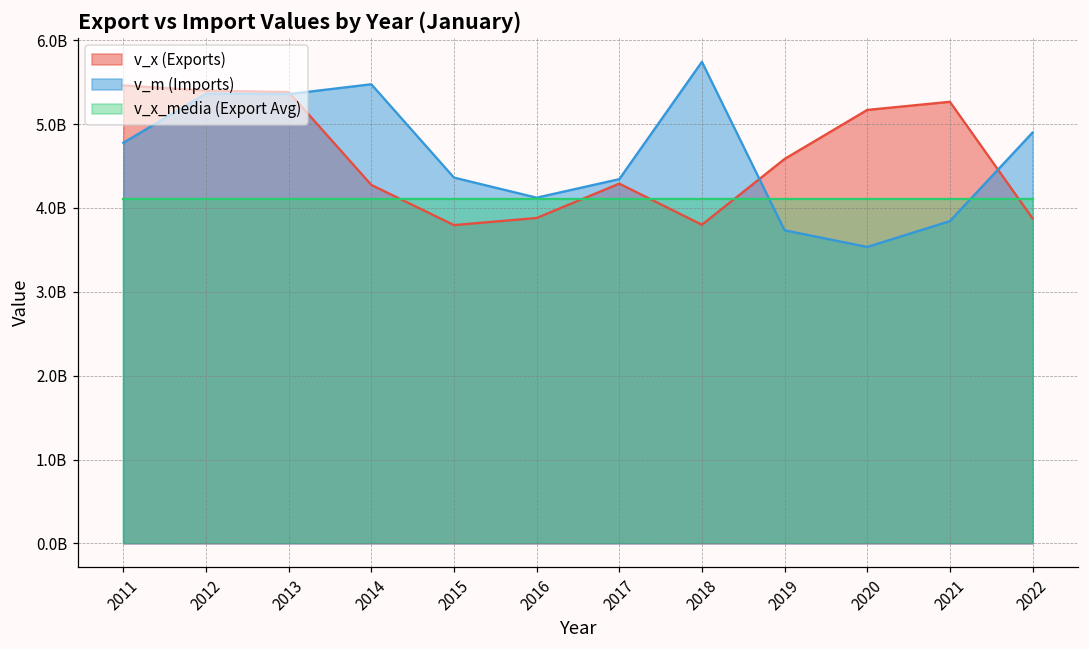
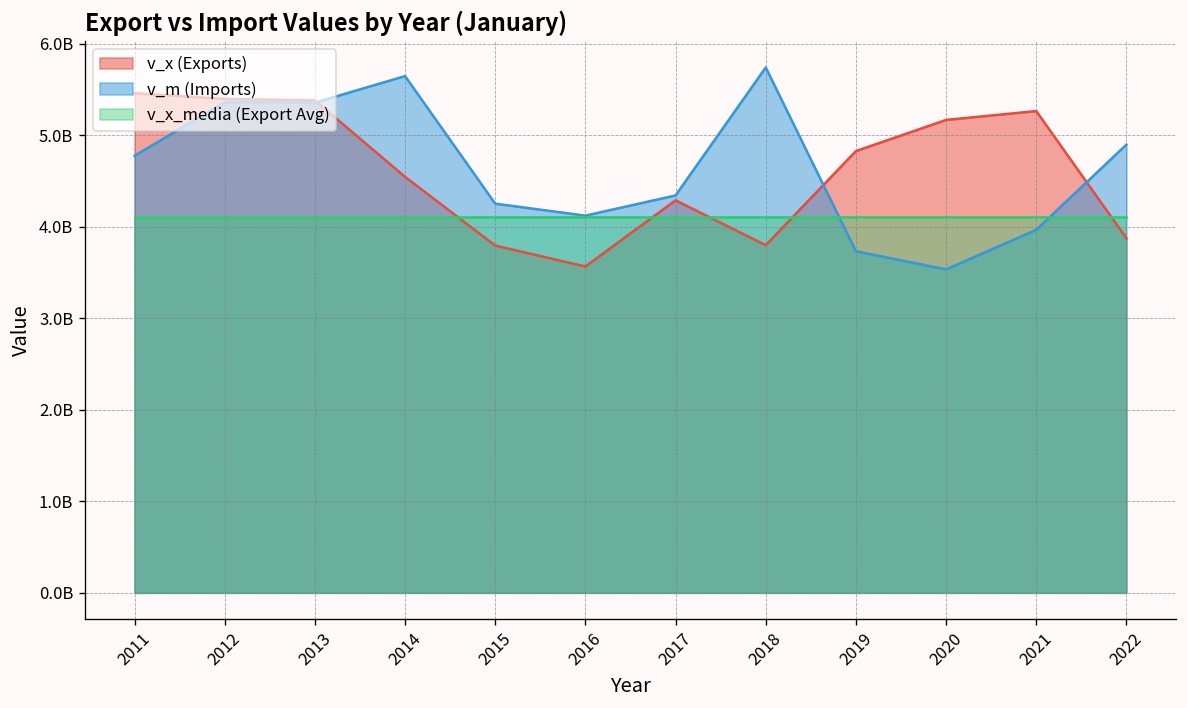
  {
    "v_x (Exports)": {
-     "2014": 4300000000,
+     "2014": 4500000000,
      "2015": 3800000000,
-     "2016": 3900000000,
+     "2016": 3600000000,
      "2017": 4300000000,
      "2018": 3800000000,
-     "2019": 4600000000,
+     "2019": 4800000000,
      "2020": 5200000000,
      "2021": 5300000000,
      "2022": 3900000000
    },
    "v_m (Imports)": {
      "2011": 4800000000,
-     "2014": 5500000000,
-     "2015": 4400000000,
+     "2014": 5600000000,
+     "2015": 4300000000,
      "2017": 4300000000,
      "2018": 5700000000,
      "2019": 3700000000,
      "2020": 3500000000,
-     "2021": 3800000000,
+     "2021": 4000000000,
      "2022": 4900000000
    },
    "v_x_media (Export Avg)": {
      "2011": 4100000000,
      "2012": 4100000000,
      "2013": 4100000000,
      "2014": 4100000000,
      "2015": 4100000000,
      "2017": 4100000000,
      "2018": 4100000000,
      "2019": 4100000000,
      "2020": 4100000000,
      "2021": 4100000000,
      "2022": 4100000000
    }
  }
